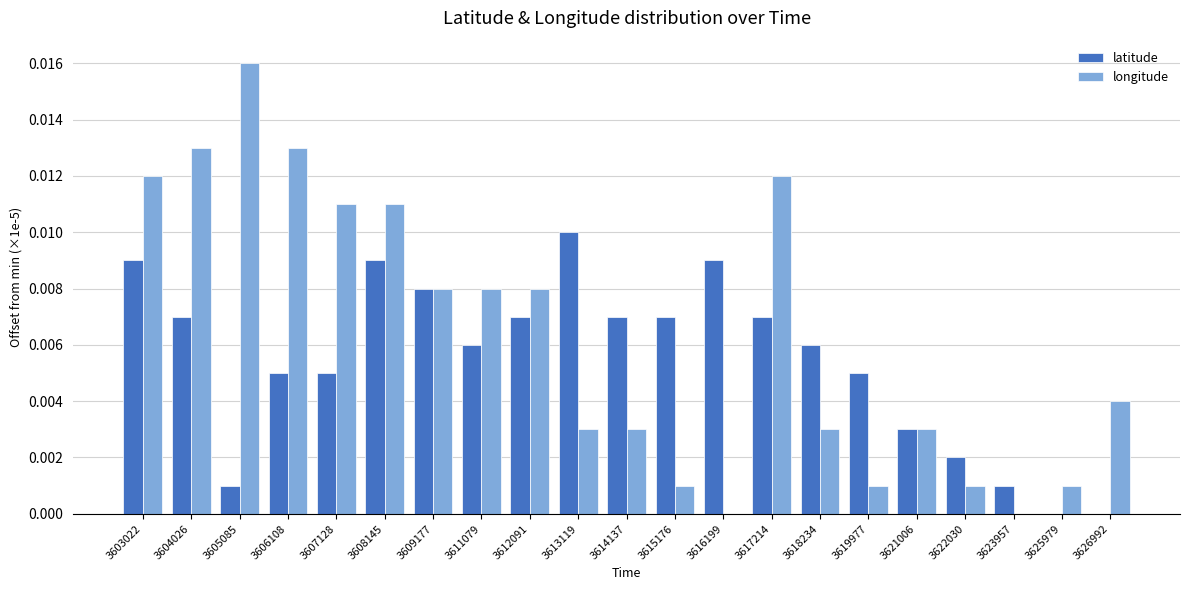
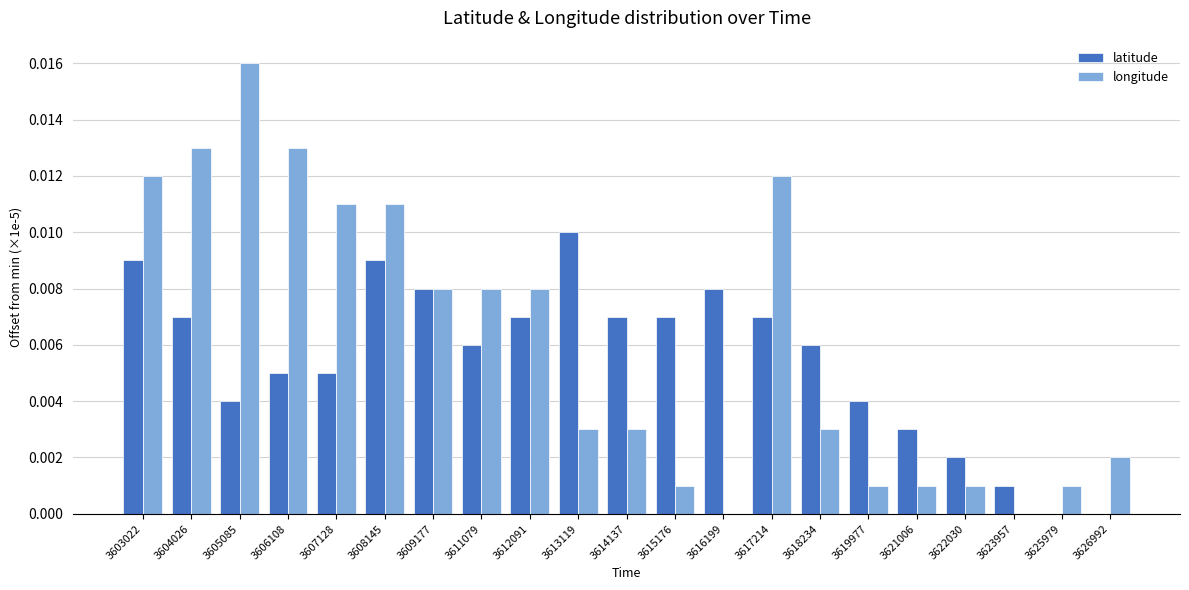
  {
    "latitude": {
      "3603022": 0.0090,
      "3604026": 0.0070,
-     "3605085": 0.0010,
+     "3605085": 0.0040,
      "3606108": 0.0050,
      "3607128": 0.0050,
      "3608145": 0.0090,
      "3609177": 0.0080,
      "3611079": 0.0060,
      "3612091": 0.0070,
      "3613119": 0.0100,
      "3614137": 0.0070,
      "3615176": 0.0070,
-     "3616199": 0.0090,
+     "3616199": 0.0080,
      "3617214": 0.0070,
      "3618234": 0.0060,
-     "3619977": 0.0050,
+     "3619977": 0.0040,
      "3621006": 0.0030,
      "3622030": 0.0020,
      "3623957": 0.0010,
      "3625979": 0.0000,
      "3626992": 0.0000
    },
    "longitude": {
      "3603022": 0.0120,
      "3604026": 0.0130,
      "3605085": 0.0160,
      "3606108": 0.0130,
      "3607128": 0.0110,
      "3608145": 0.0110,
      "3609177": 0.0080,
      "3611079": 0.0080,
      "3612091": 0.0080,
      "3613119": 0.0030,
      "3614137": 0.0030,
      "3615176": 0.0010,
      "3616199": 0.0000,
      "3617214": 0.0120,
      "3618234": 0.0030,
      "3619977": 0.0010,
-     "3621006": 0.0030,
+     "3621006": 0.0010,
      "3622030": 0.0010,
      "3623957": 0.0000,
      "3625979": 0.0010,
-     "3626992": 0.0040
+     "3626992": 0.0020
    }
  }
